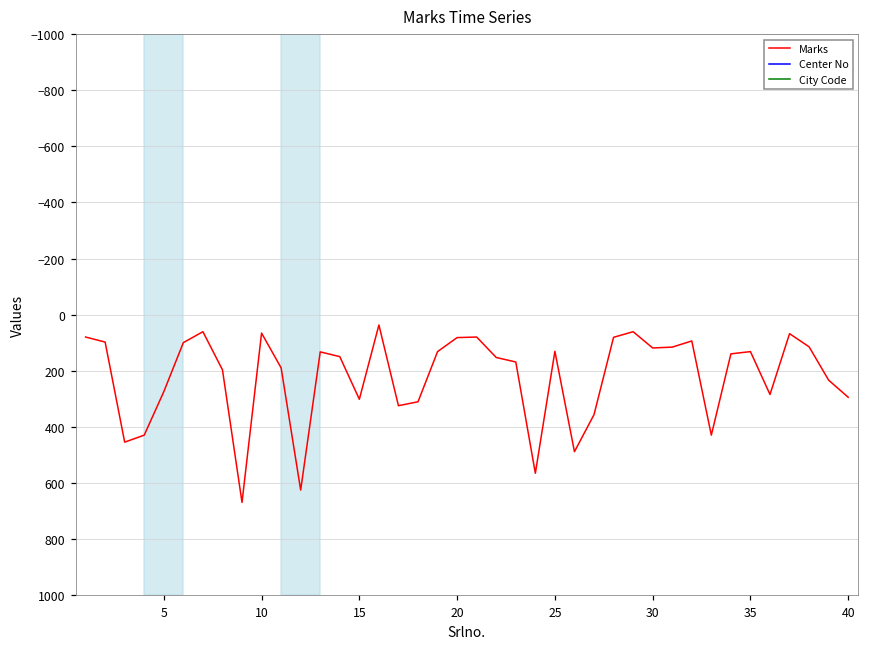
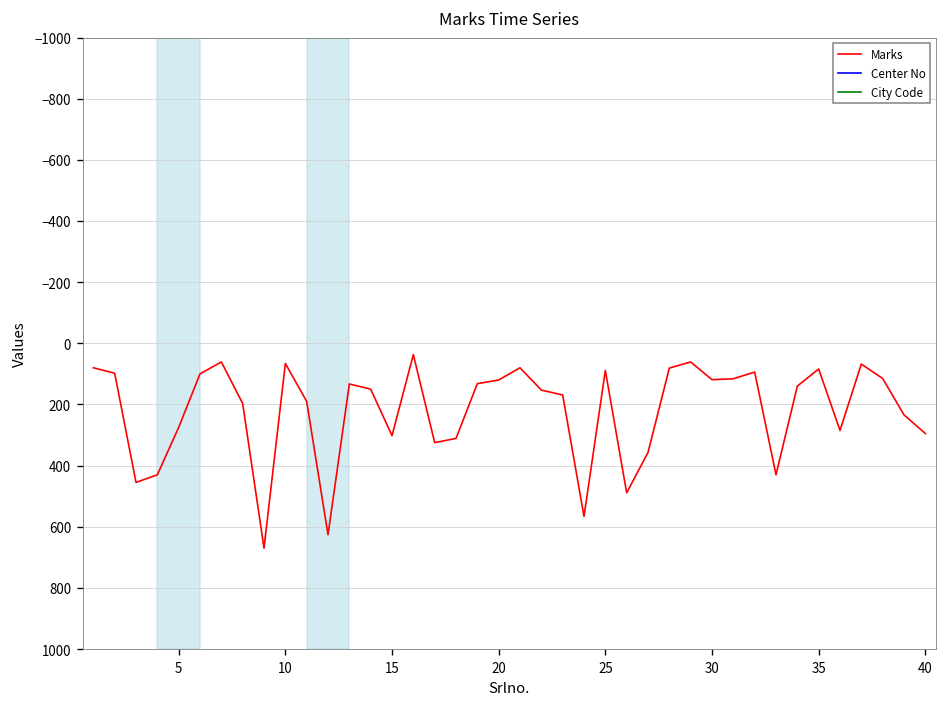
  {
    "Marks": {
      "5": 280,
      "10": 70,
      "15": 300,
-     "20": 80,
-     "25": 130,
+     "20": 120,
+     "25": 90,
      "30": 120,
-     "35": 130,
+     "35": 80,
      "40": 300
    }
  }
